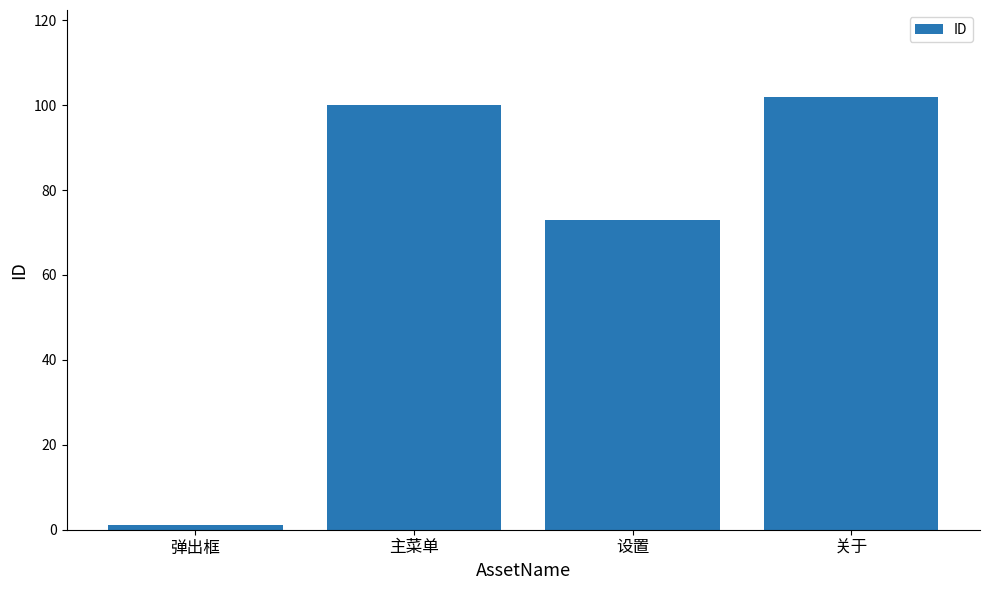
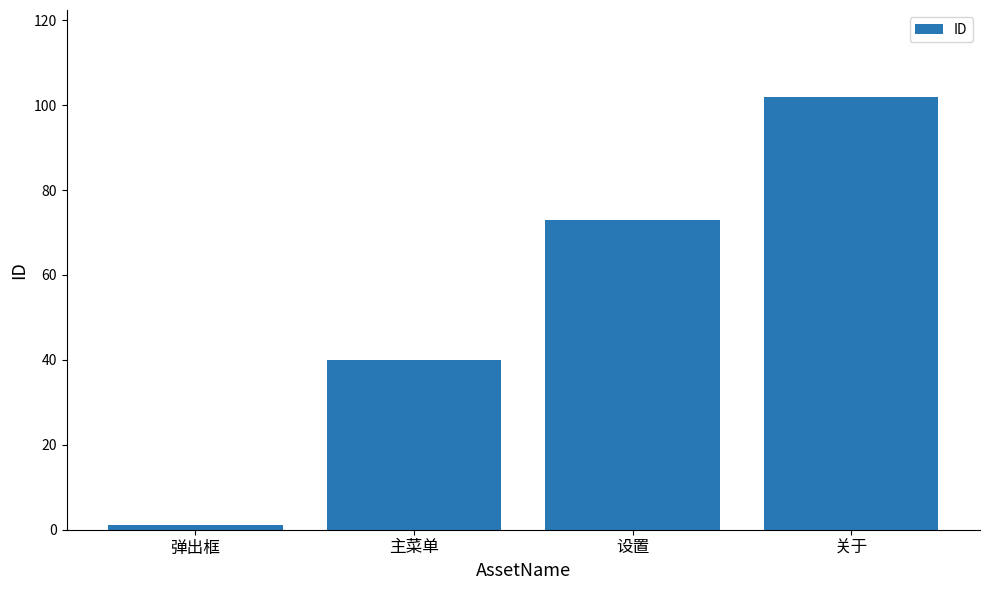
  {
    "弹出框": 1,
-   "主菜单": 100,
+   "主菜单": 40,
    "设置": 73,
    "关于": 102
  }
